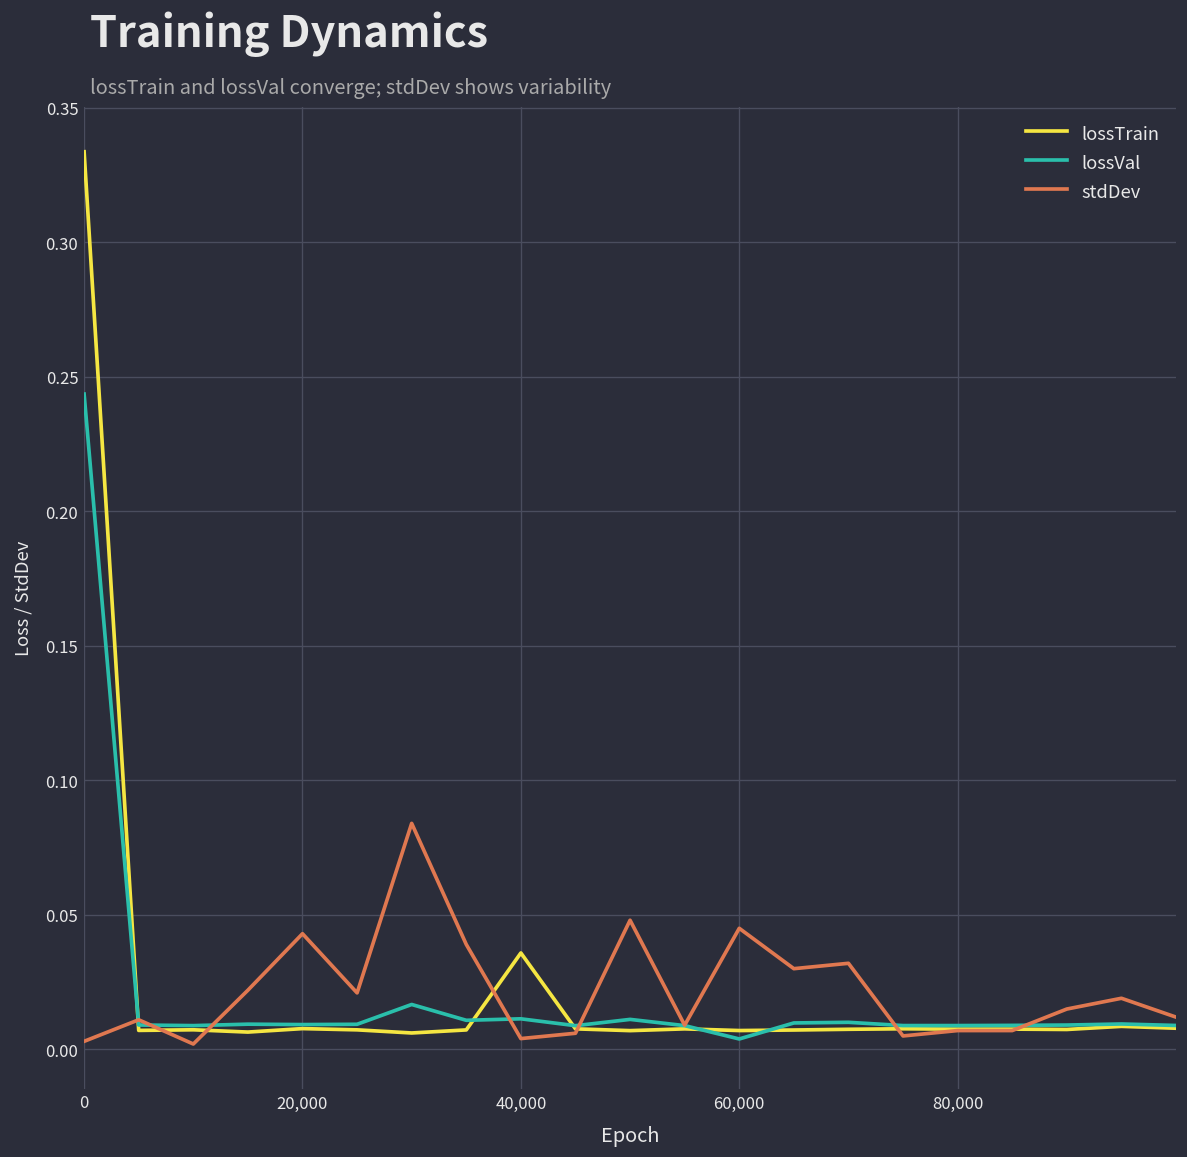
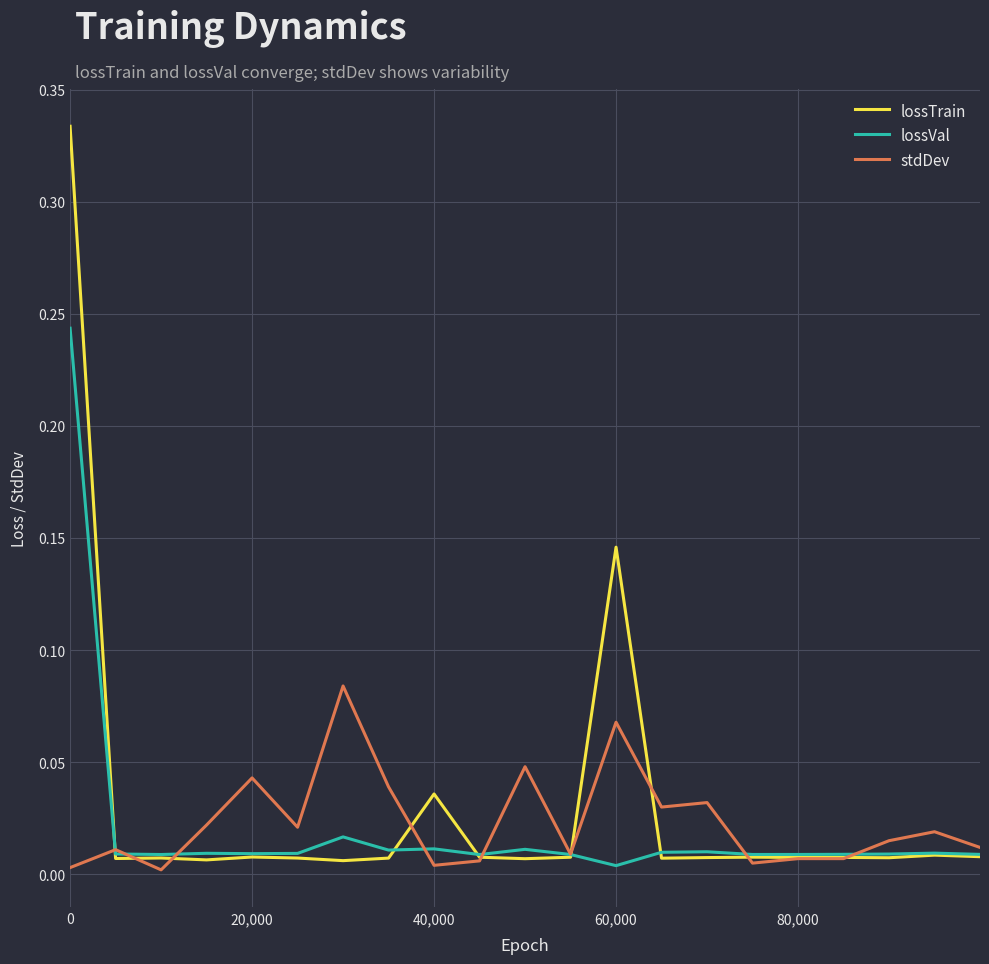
  {
    "lossTrain": {
      "0": 0.334,
      "20,000": 0.008,
      "40,000": 0.036,
-     "60,000": 0.007
+     "60,000": 0.146
    },
    "lossVal": {
      "0": 0.244,
      "20,000": 0.009,
      "40,000": 0.011,
      "60,000": 0.004,
      "80,000": 0.009
    },
    "stdDev": {
      "0": 0.003,
      "20,000": 0.043,
      "40,000": 0.004,
-     "60,000": 0.045
+     "60,000": 0.068
    }
  }
